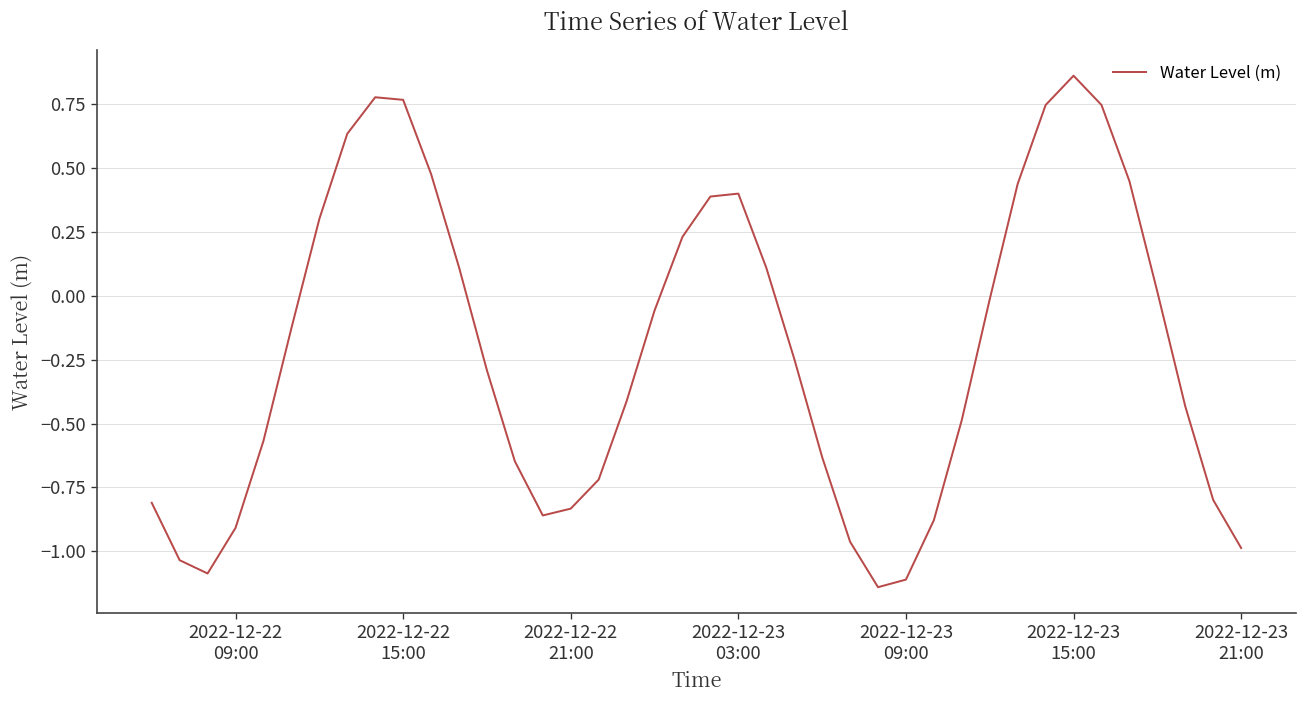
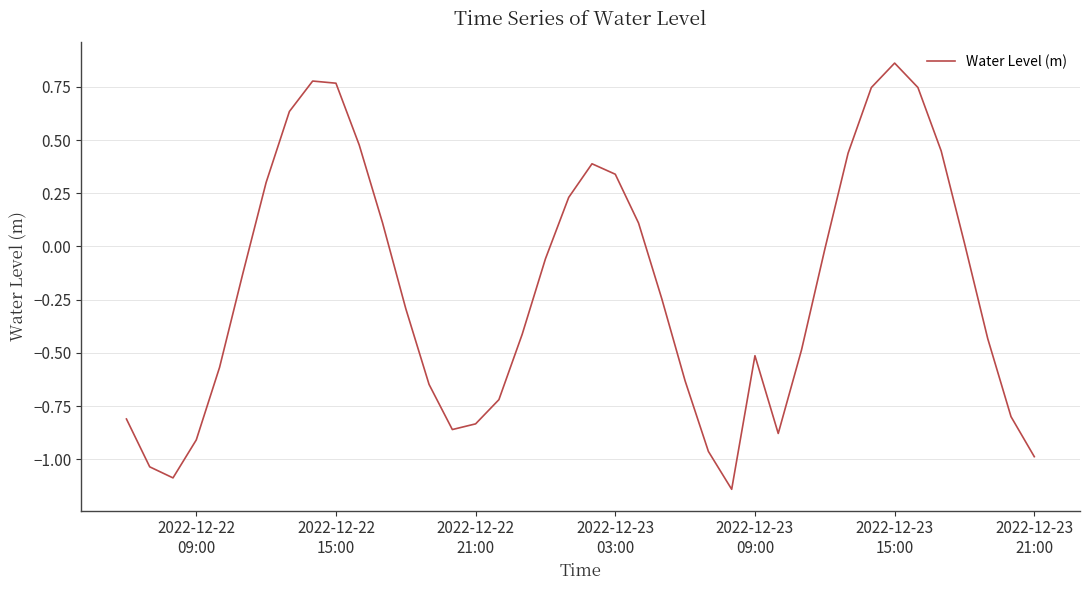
  {
    "2022-12-22 09:00": -0.91,
    "2022-12-22 15:00": 0.77,
    "2022-12-22 21:00": -0.83,
-   "2022-12-23 03:00": 0.40,
-   "2022-12-23 09:00": -1.11,
+   "2022-12-23 03:00": 0.34,
+   "2022-12-23 09:00": -0.51,
    "2022-12-23 15:00": 0.86,
    "2022-12-23 21:00": -0.99
  }
